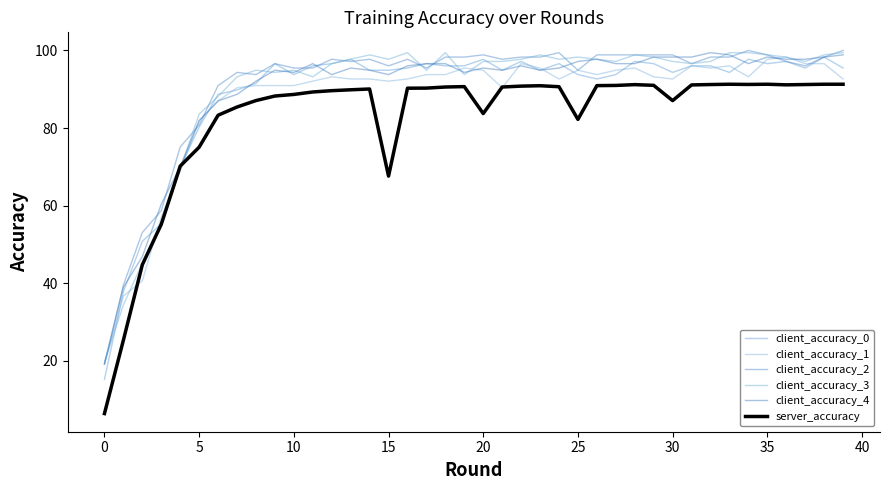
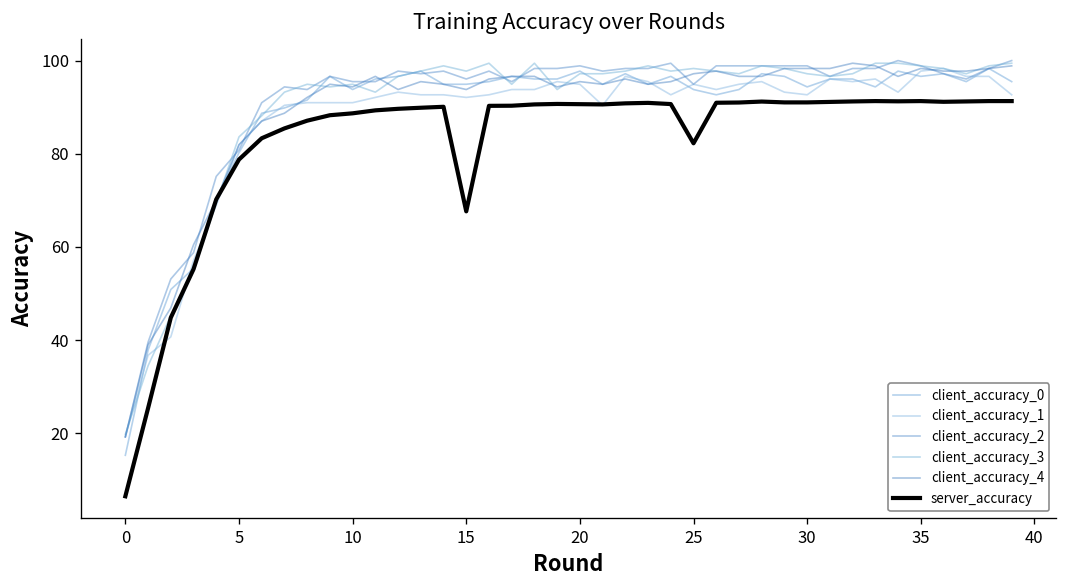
  {
    "server_accuracy": {
      "0": 6,
-     "5": 75,
+     "5": 79,
      "10": 89,
      "15": 68,
-     "20": 84,
+     "20": 91,
      "25": 82,
-     "30": 87,
+     "30": 91,
      "35": 91
    }
  }
